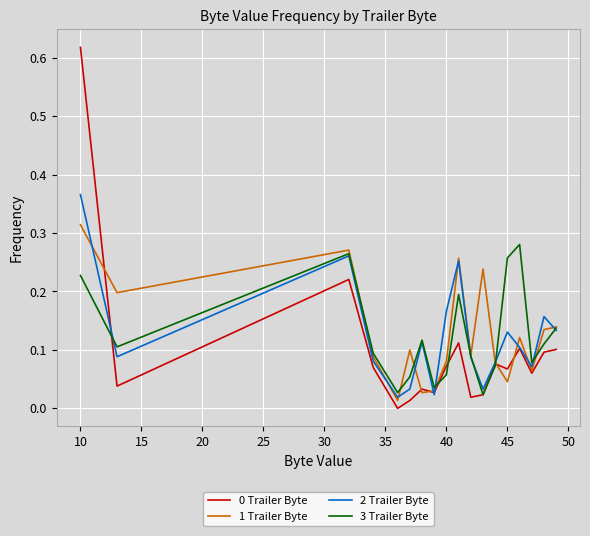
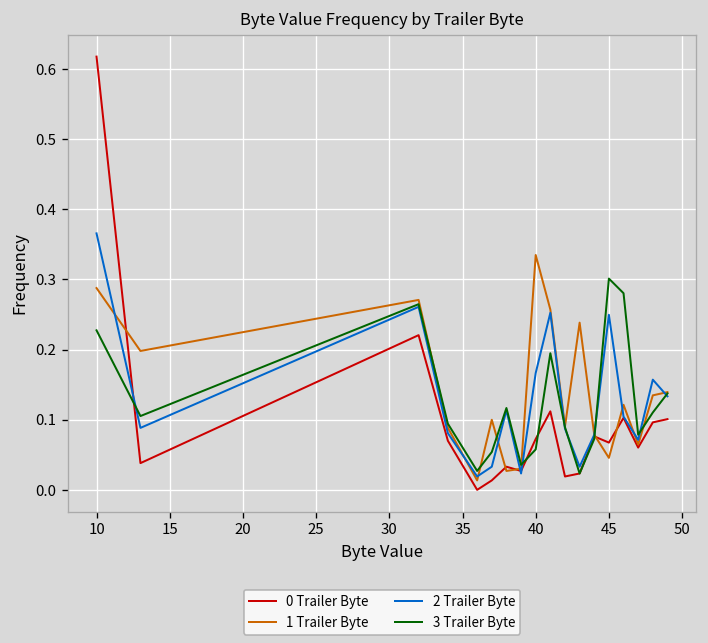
  {
    "0 Trailer Byte": {
      "10": 0.62,
      "40": 0.07,
      "45": 0.07
    },
    "1 Trailer Byte": {
-     "10": 0.31,
-     "40": 0.08,
+     "10": 0.29,
+     "40": 0.33,
      "45": 0.05
    },
    "2 Trailer Byte": {
      "10": 0.37,
      "40": 0.17,
-     "45": 0.13
+     "45": 0.25
    },
    "3 Trailer Byte": {
      "10": 0.23,
      "40": 0.06,
-     "45": 0.26
+     "45": 0.30
    }
  }
